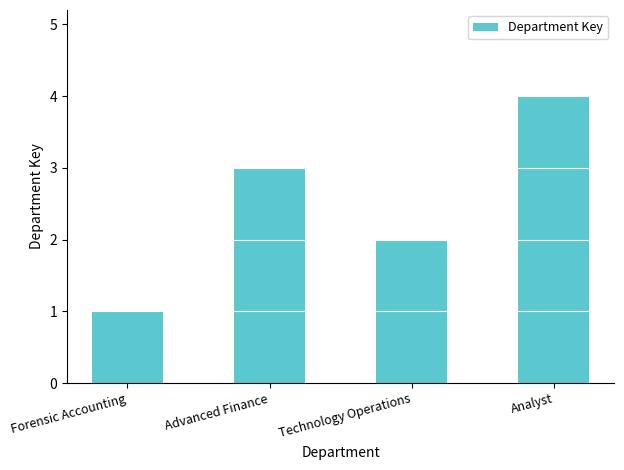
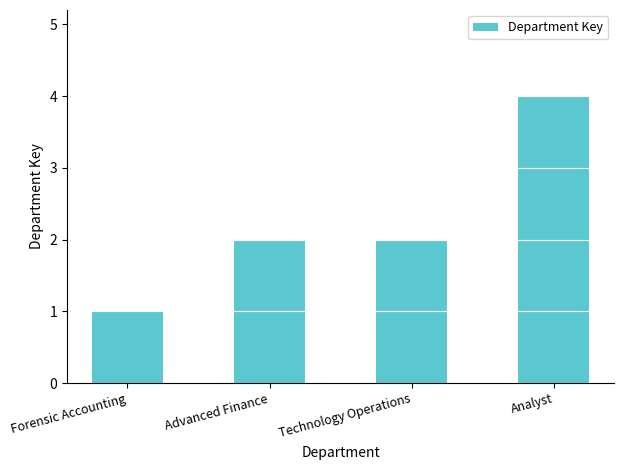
  {
    "Forensic Accounting": 1,
-   "Advanced Finance": 3,
+   "Advanced Finance": 2,
    "Technology Operations": 2,
    "Analyst": 4
  }
